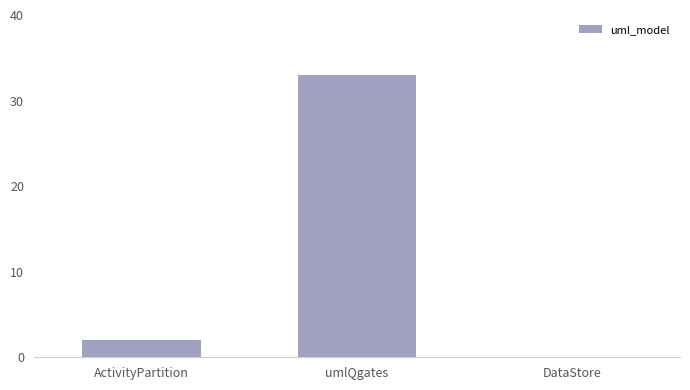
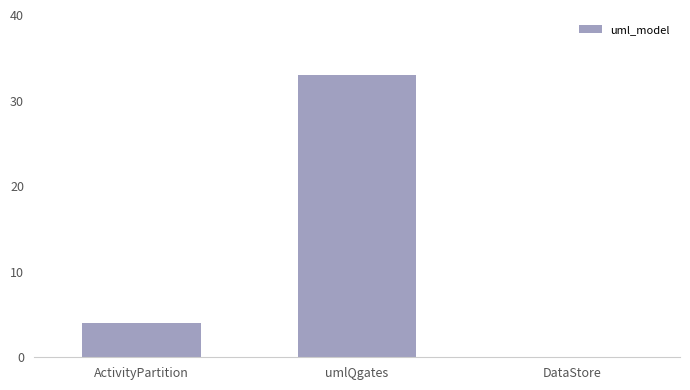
  {
-   "ActivityPartition": 2,
+   "ActivityPartition": 4,
    "umlQgates": 33,
    "DataStore": 0
  }
